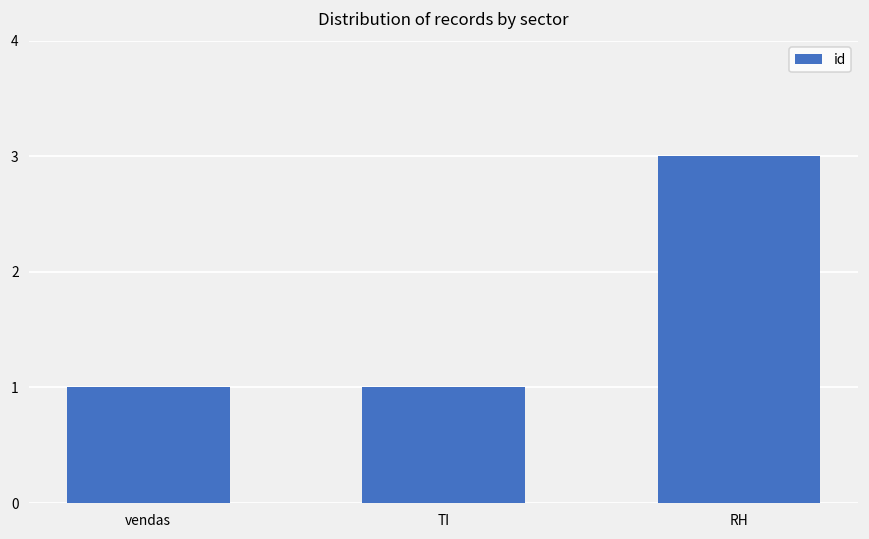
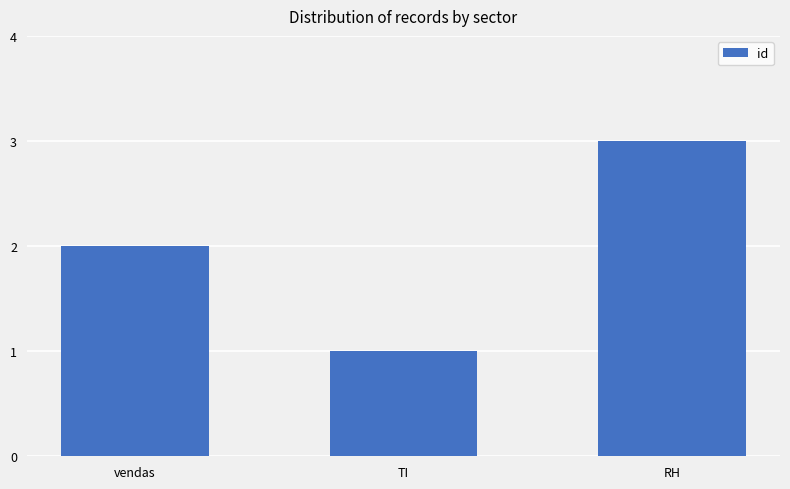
  {
-   "vendas": 1,
+   "vendas": 2,
    "TI": 1,
    "RH": 3
  }
